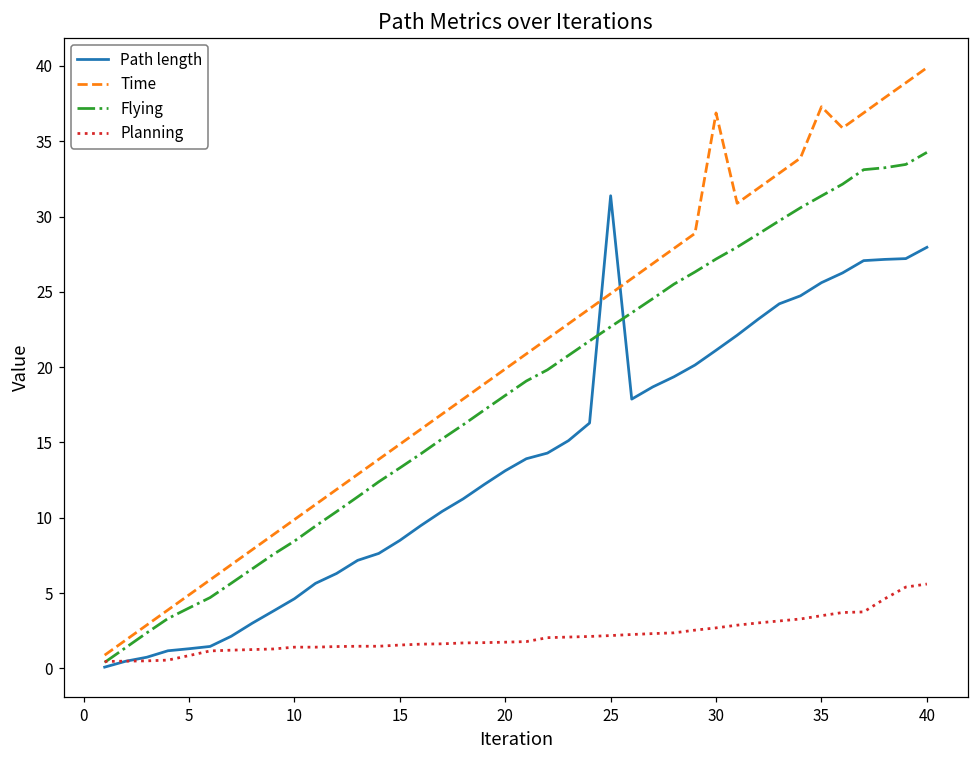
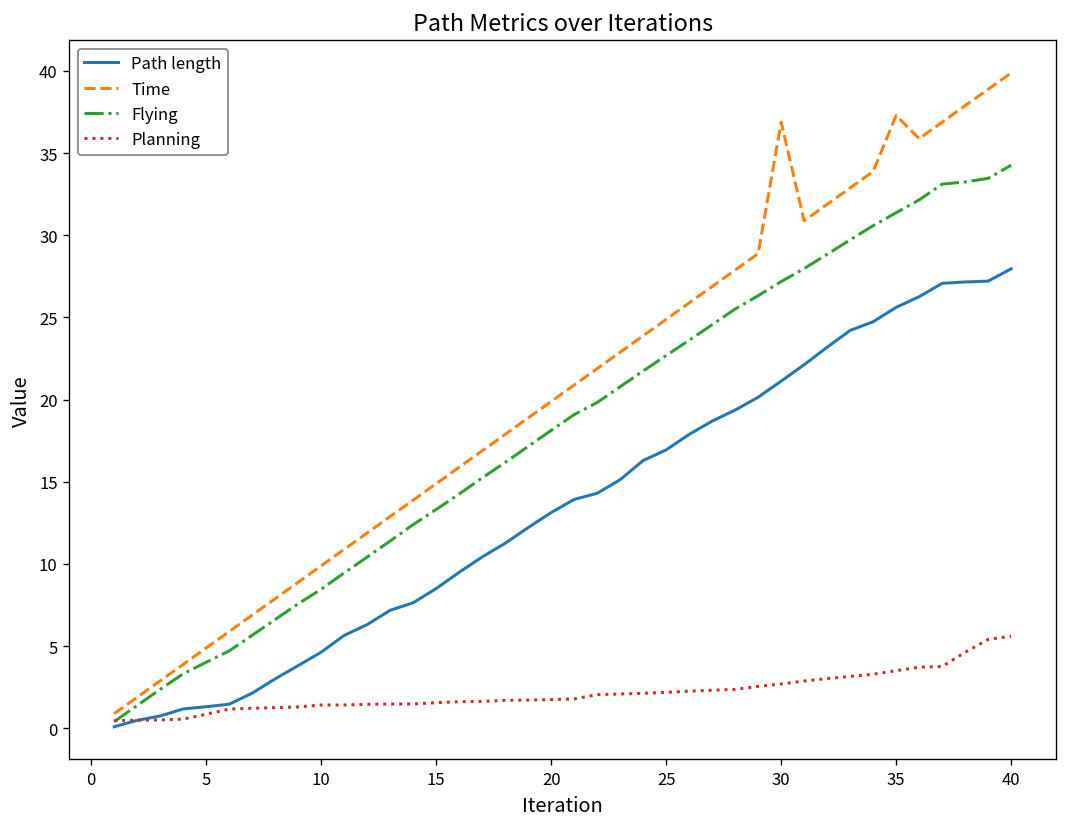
  {
    "Path length": {
      "5": 1.3,
      "10": 4.6,
      "15": 8.5,
      "20": 13.1,
-     "25": 31.4,
+     "25": 16.9,
      "30": 21.1,
      "35": 25.6,
      "40": 28.0
    },
    "Time": {
      "5": 4.9,
      "10": 9.9,
      "15": 14.9,
      "20": 19.9,
      "25": 24.9,
      "30": 36.9,
      "35": 37.3,
      "40": 39.9
    },
    "Flying": {
      "5": 4.0,
      "10": 8.5,
      "15": 13.3,
      "20": 18.1,
      "25": 22.7,
      "30": 27.2,
      "35": 31.4,
      "40": 34.3
    },
    "Planning": {
      "5": 0.9,
      "10": 1.4,
      "15": 1.6,
      "20": 1.7,
      "25": 2.2,
      "30": 2.7,
      "35": 3.5,
      "40": 5.6
    }
  }
